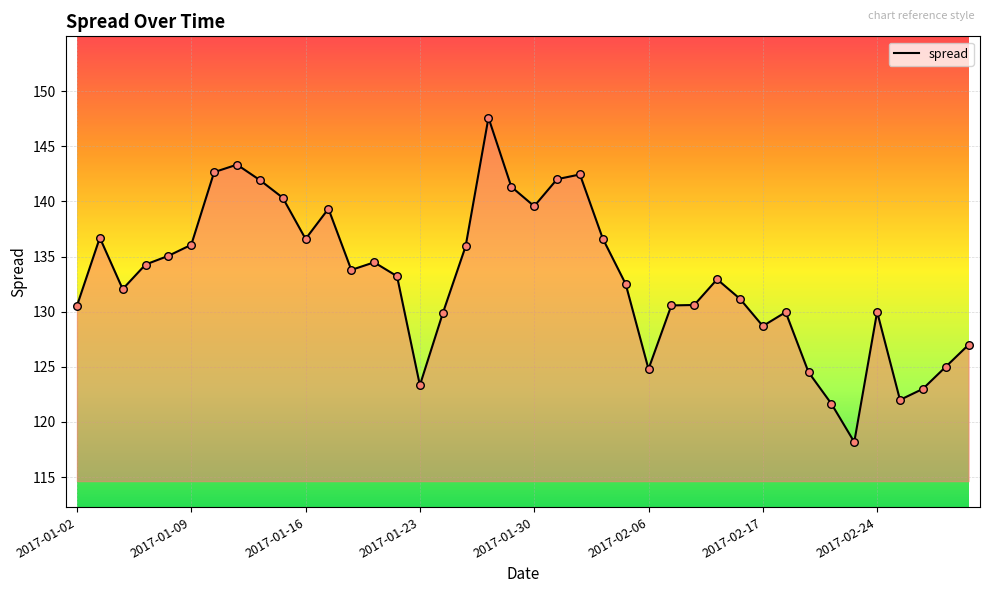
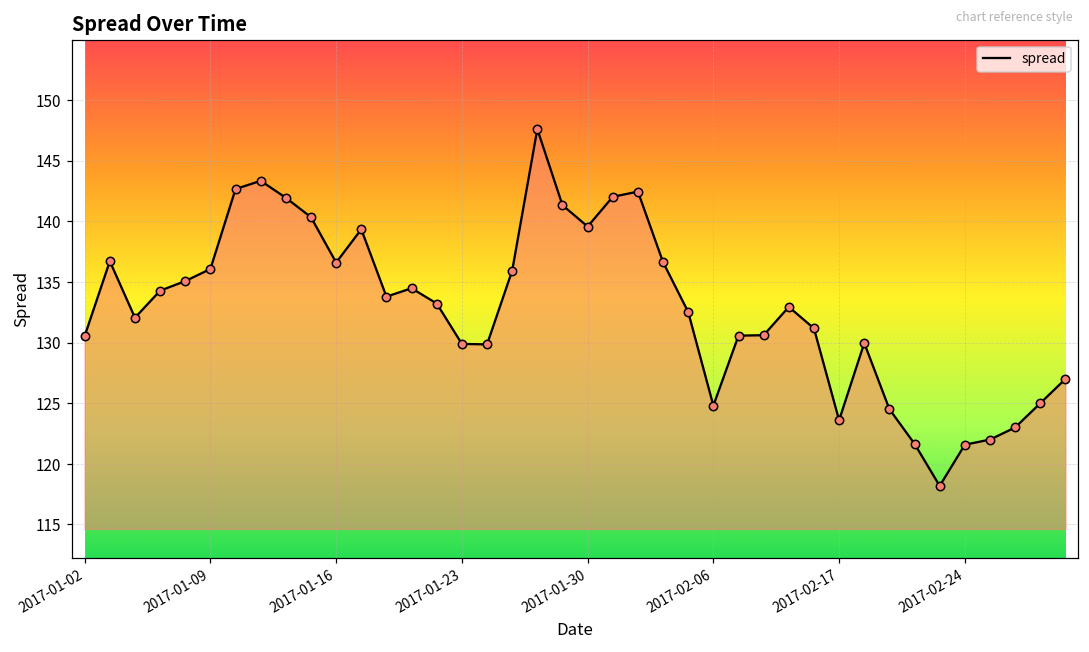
  {
    "2017-01-02": 130.5,
    "2017-01-09": 136.1,
    "2017-01-16": 136.6,
-   "2017-01-23": 123.3,
+   "2017-01-23": 129.9,
    "2017-01-30": 139.6,
    "2017-02-06": 124.8,
-   "2017-02-17": 128.7,
-   "2017-02-24": 130.0
+   "2017-02-17": 123.6,
+   "2017-02-24": 121.6
  }
